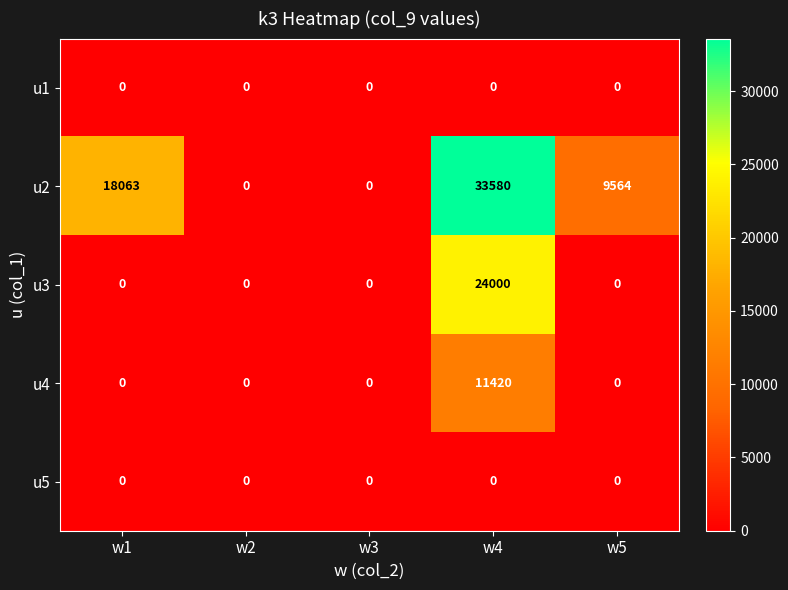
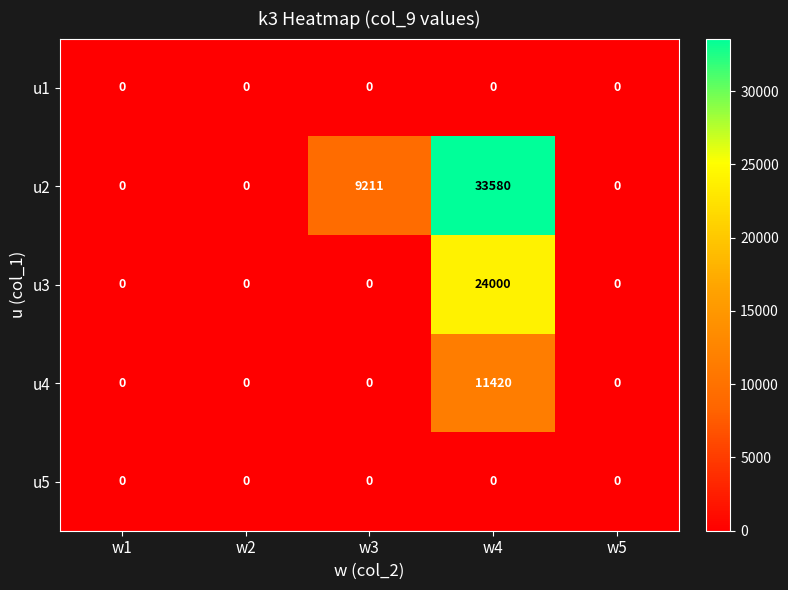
  {
    "u1": {
      "w1": 0,
      "w2": 0,
      "w3": 0,
      "w4": 0,
      "w5": 0
    },
    "u2": {
-     "w1": 18063,
+     "w1": 0,
      "w2": 0,
-     "w3": 0,
+     "w3": 9211,
      "w4": 33580,
-     "w5": 9564
+     "w5": 0
    },
    "u3": {
      "w1": 0,
      "w2": 0,
      "w3": 0,
      "w4": 24000,
      "w5": 0
    },
    "u4": {
      "w1": 0,
      "w2": 0,
      "w3": 0,
      "w4": 11420,
      "w5": 0
    },
    "u5": {
      "w1": 0,
      "w2": 0,
      "w3": 0,
      "w4": 0,
      "w5": 0
    }
  }
